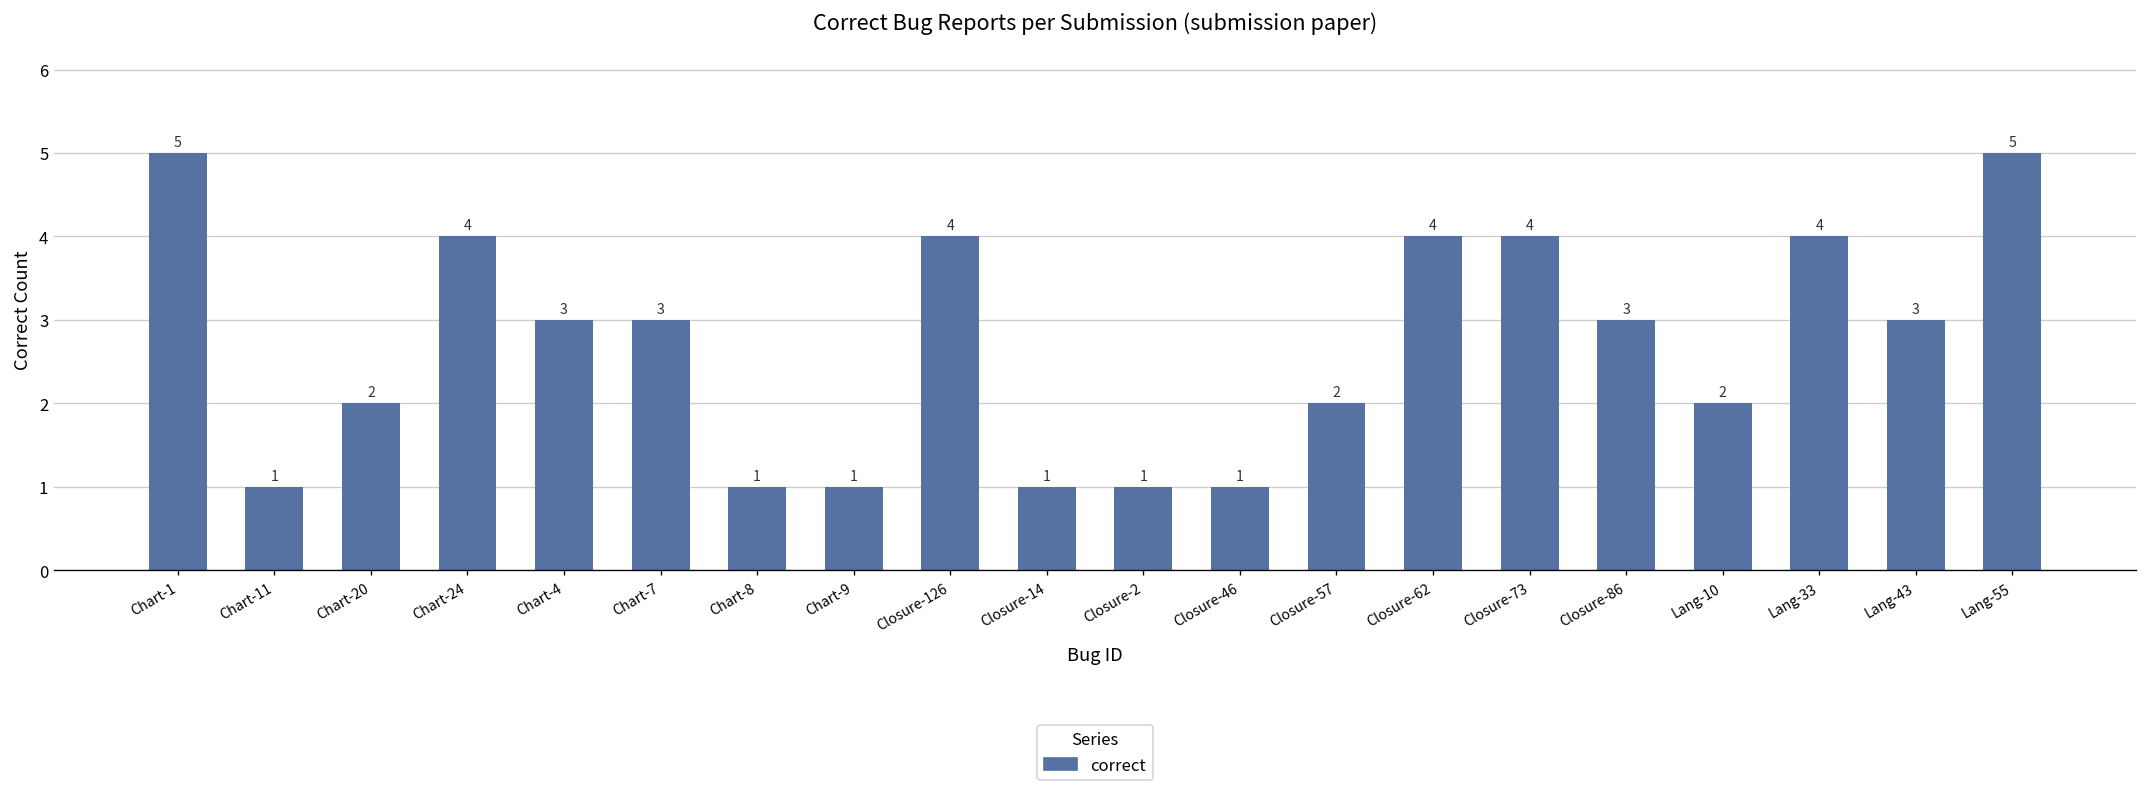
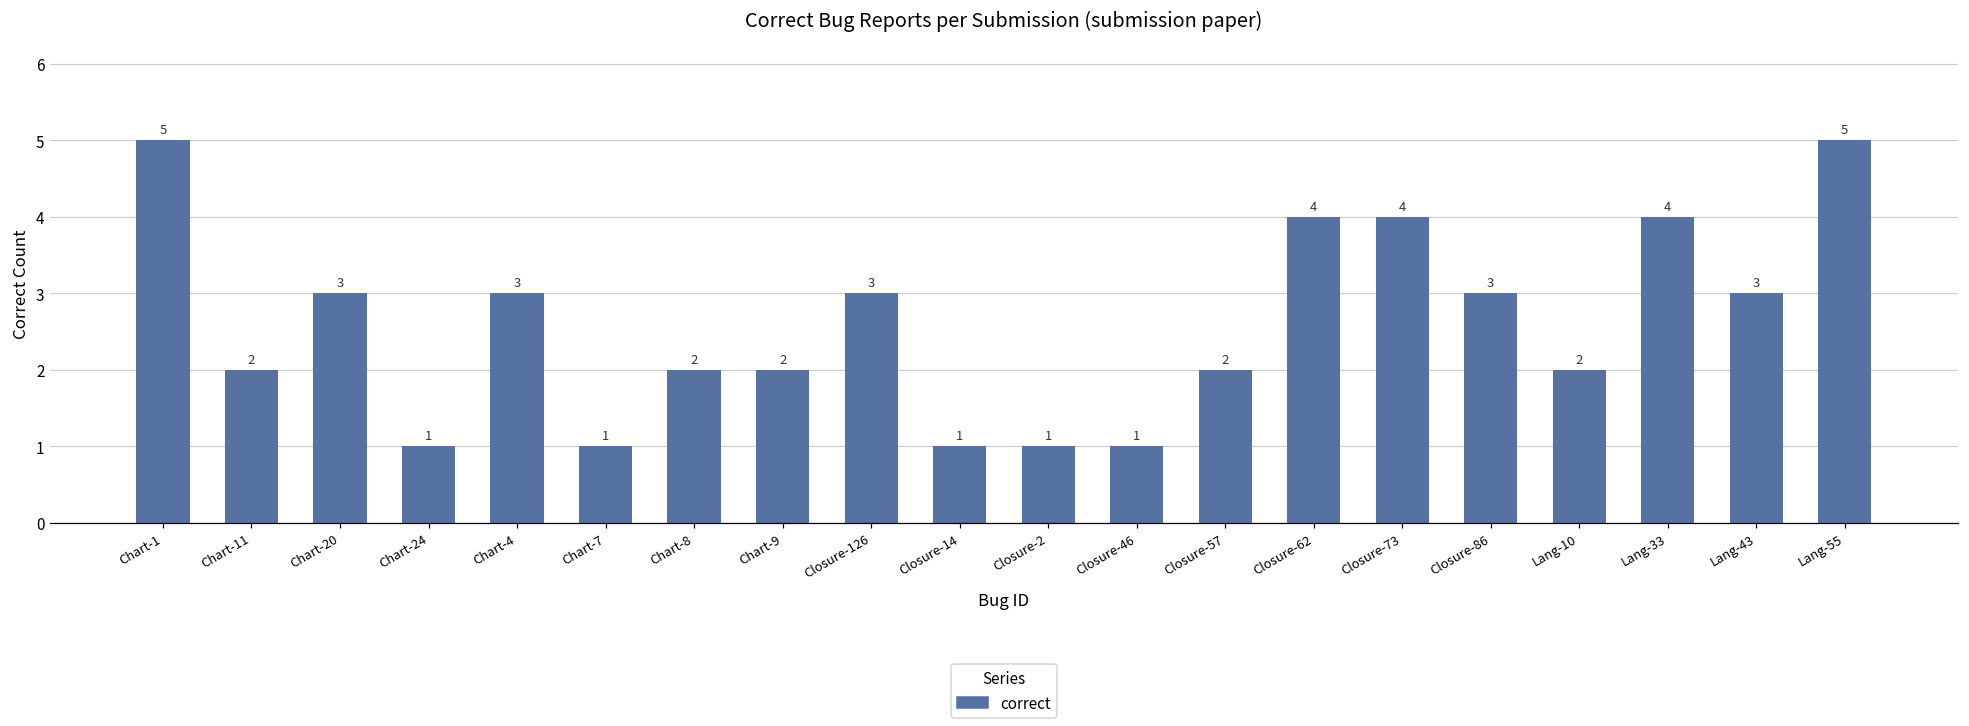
  {
    "Chart-1": 5,
-   "Chart-11": 1,
-   "Chart-20": 2,
-   "Chart-24": 4,
+   "Chart-11": 2,
+   "Chart-20": 3,
+   "Chart-24": 1,
    "Chart-4": 3,
-   "Chart-7": 3,
-   "Chart-8": 1,
-   "Chart-9": 1,
-   "Closure-126": 4,
+   "Chart-7": 1,
+   "Chart-8": 2,
+   "Chart-9": 2,
+   "Closure-126": 3,
    "Closure-14": 1,
    "Closure-2": 1,
    "Closure-46": 1,
    "Closure-57": 2,
    "Closure-62": 4,
    "Closure-73": 4,
    "Closure-86": 3,
    "Lang-10": 2,
    "Lang-33": 4,
    "Lang-43": 3,
    "Lang-55": 5
  }
